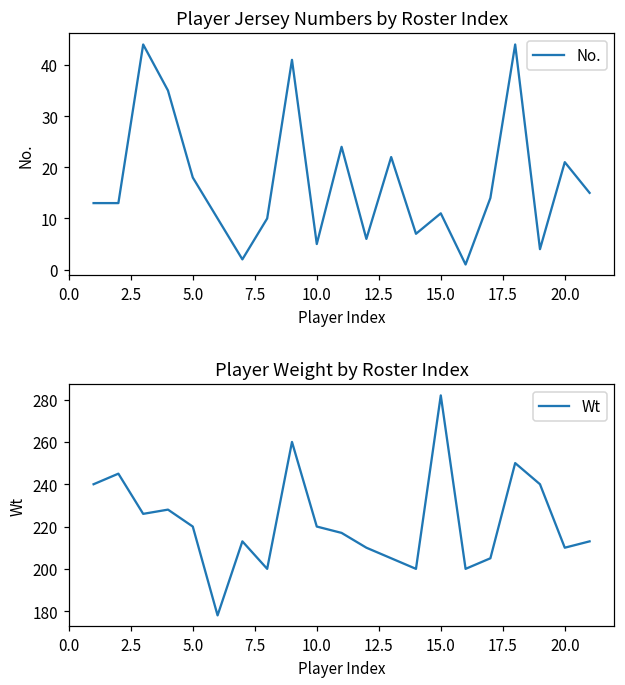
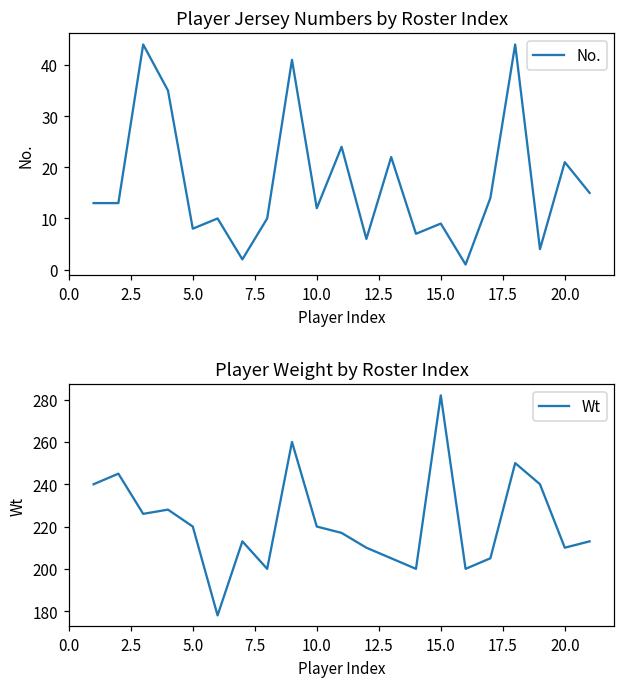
  {
    "Player Jersey Numbers by Roster Index": {
-     "5.0": 18,
-     "10.0": 5,
-     "15.0": 11,
+     "5.0": 8,
+     "10.0": 12,
+     "15.0": 9,
      "20.0": 21
    },
    "Player Weight by Roster Index": {
      "5.0": 220,
      "10.0": 220,
      "15.0": 282,
      "20.0": 210
    }
  }
